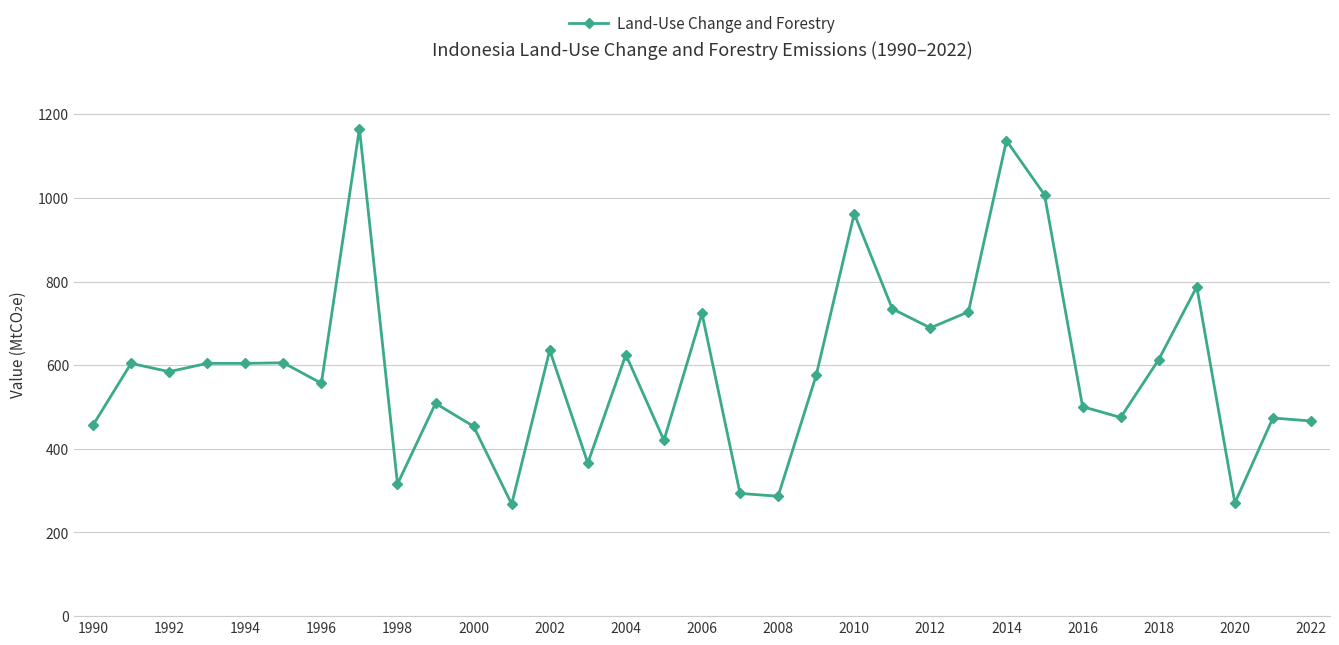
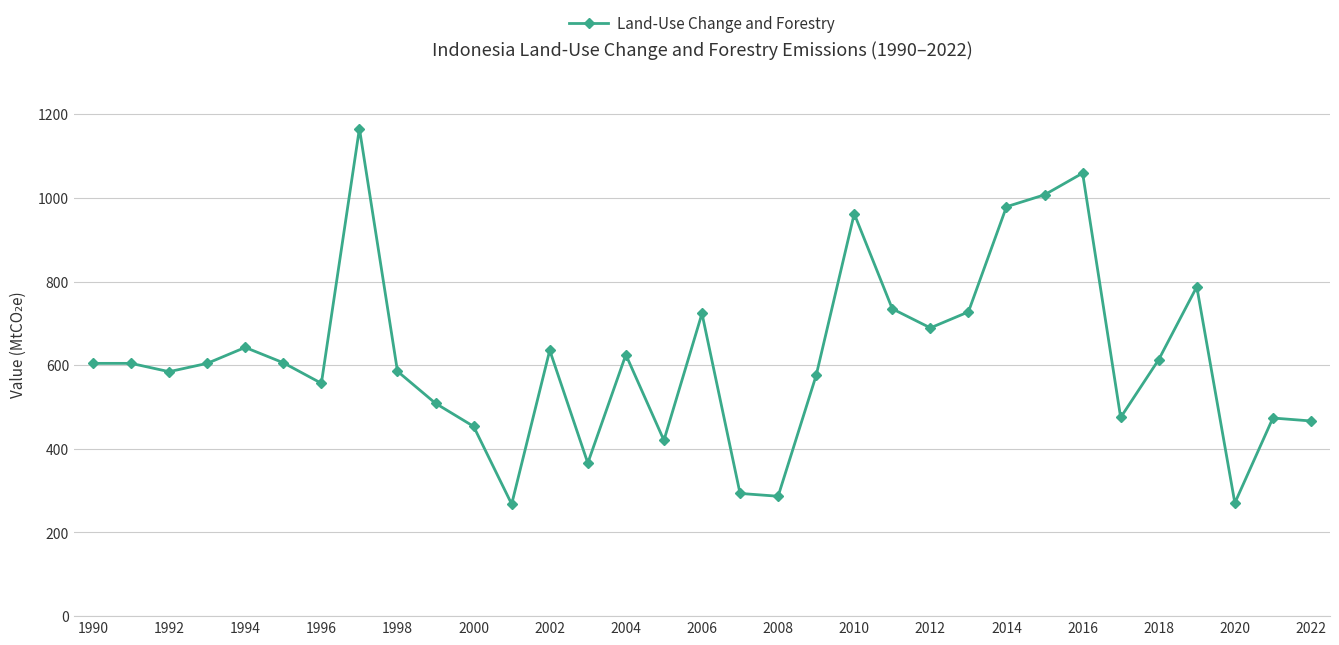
  {
-   "1990": 460,
+   "1990": 600,
    "1992": 580,
-   "1994": 600,
+   "1994": 640,
    "1996": 560,
-   "1998": 320,
+   "1998": 590,
    "2000": 450,
    "2002": 640,
    "2004": 630,
    "2006": 720,
    "2008": 290,
    "2010": 960,
    "2012": 690,
-   "2014": 1140,
-   "2016": 500,
+   "2014": 980,
+   "2016": 1060,
    "2018": 610,
    "2020": 270,
    "2022": 470
  }
